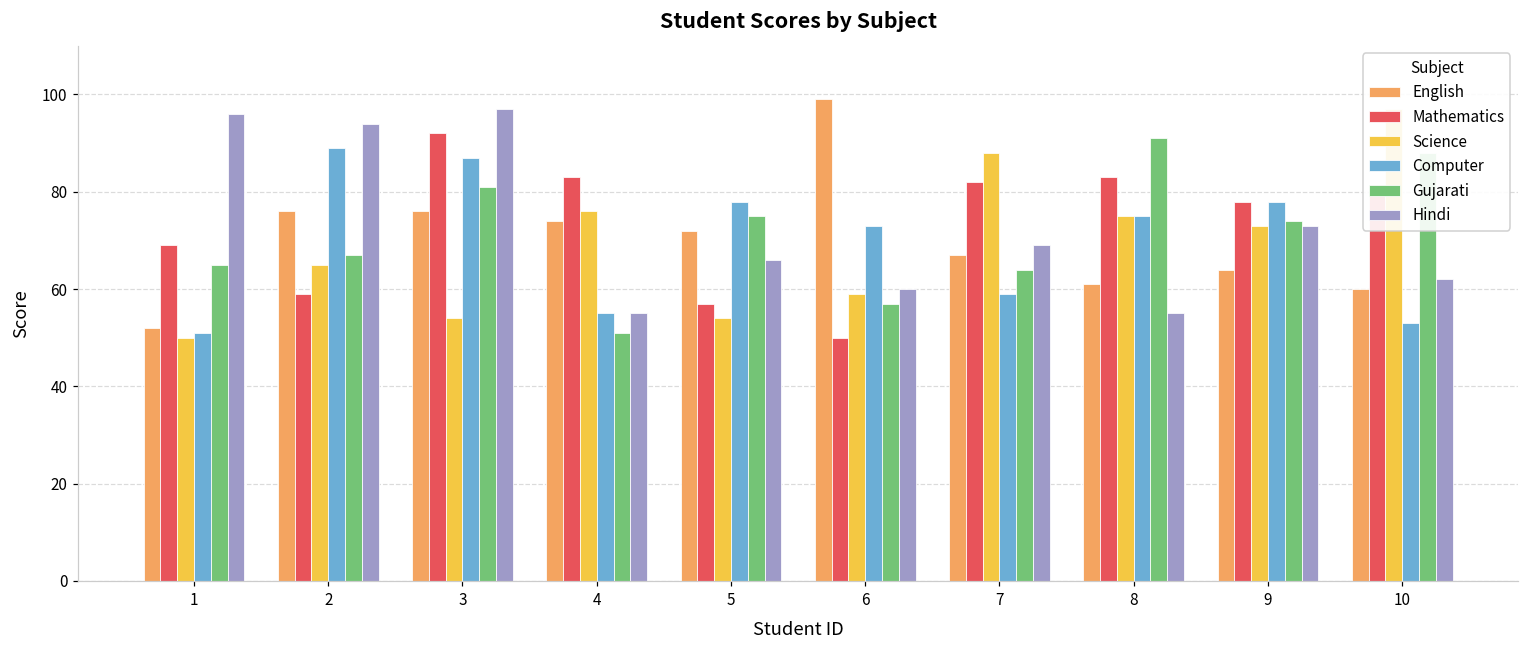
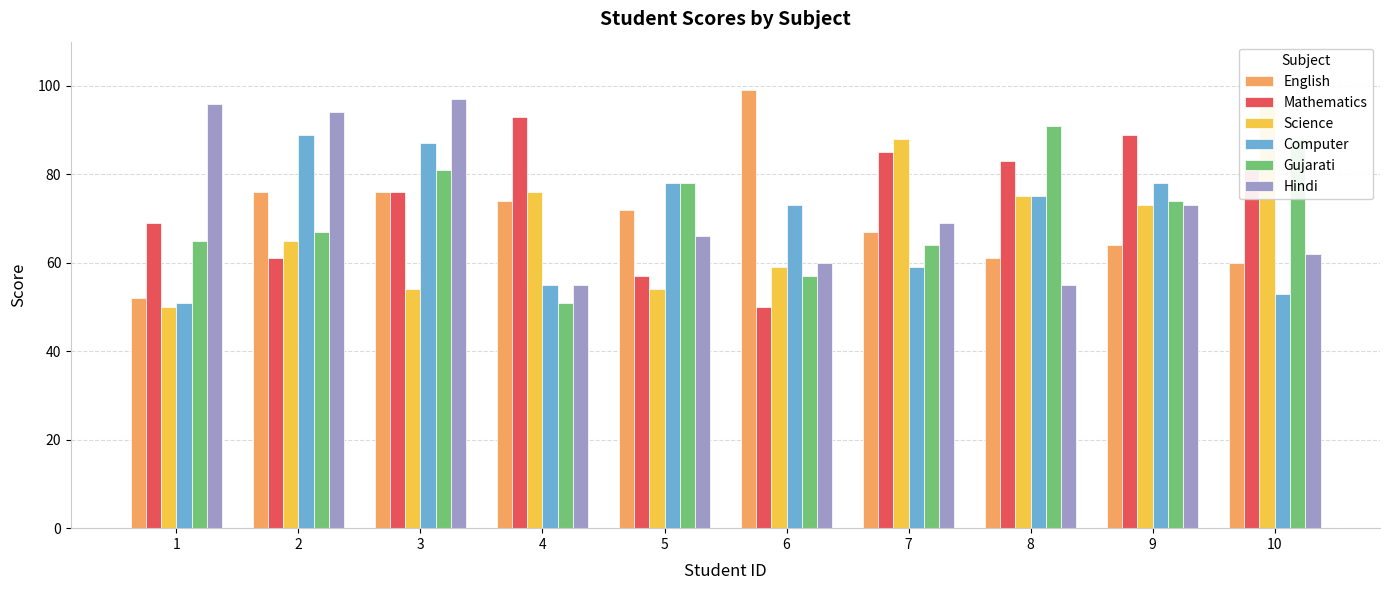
  {
    "Mathematics": {
      "1": 69,
-     "2": 59,
-     "3": 92,
-     "4": 83,
+     "2": 61,
+     "3": 76,
+     "4": 93,
      "5": 57,
      "6": 50,
-     "7": 82,
+     "7": 85,
      "8": 83,
-     "9": 78
+     "9": 89
    },
    "Gujarati": {
      "1": 65,
      "2": 67,
      "3": 81,
      "4": 51,
-     "5": 75,
+     "5": 78,
      "6": 57,
      "7": 64,
      "8": 91,
      "9": 74
    }
  }
